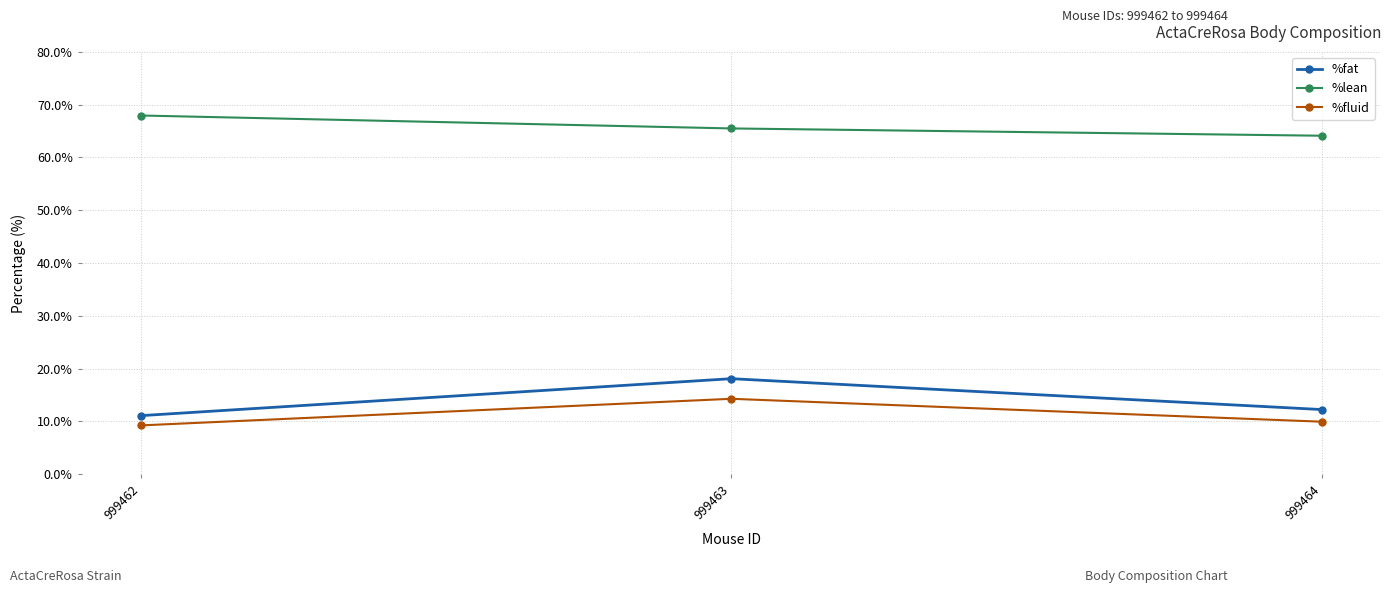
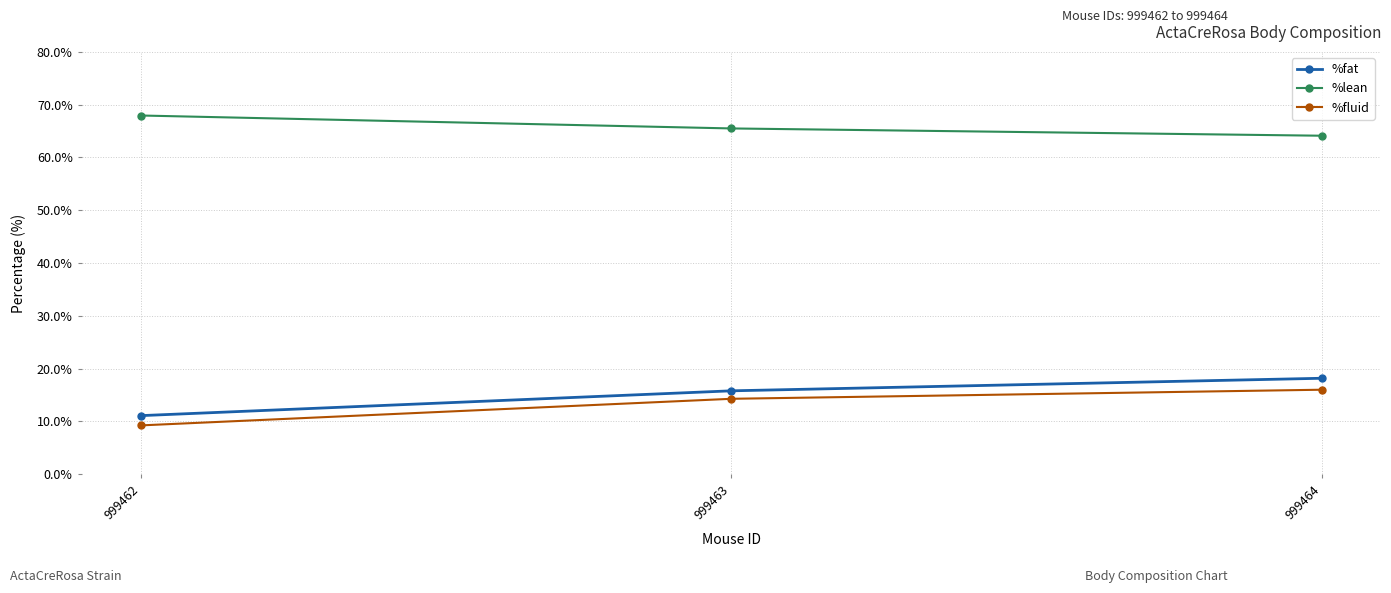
  {
    "%fat": {
      "999462": "11%",
-     "999463": "18%",
-     "999464": "12%"
+     "999463": "16%",
+     "999464": "18%"
    },
    "%lean": {
      "999462": "68%",
      "999463": "66%",
      "999464": "64%"
    },
    "%fluid": {
      "999462": "9%",
      "999463": "14%",
-     "999464": "10%"
+     "999464": "16%"
    }
  }
